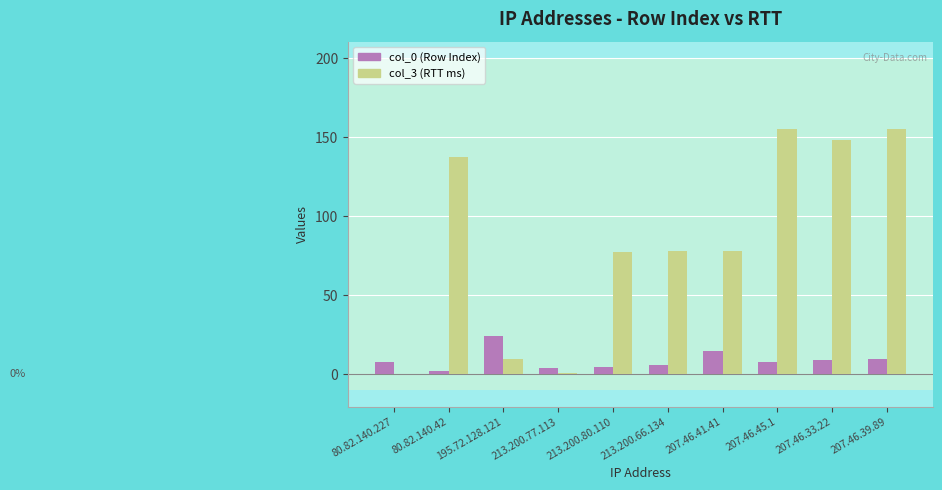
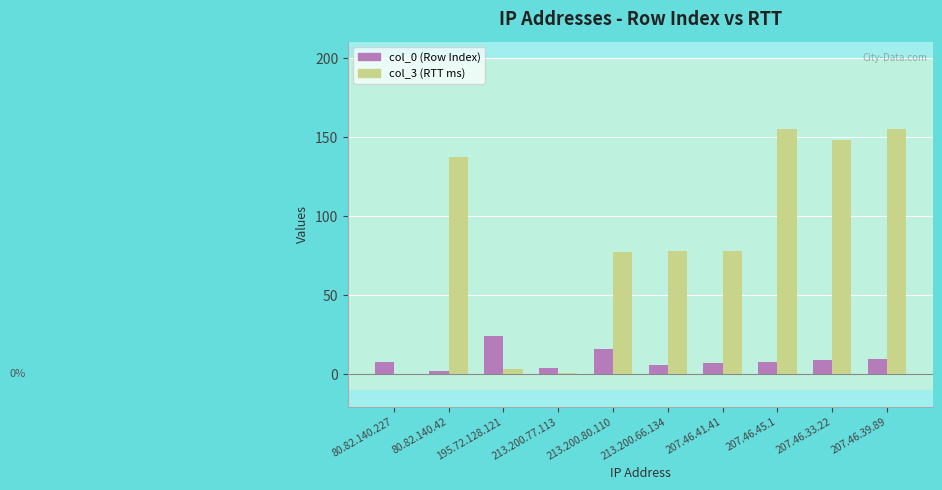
  {
    "col_0 (Row Index)": {
      "80.82.140.227": 8,
      "80.82.140.42": 2,
      "195.72.128.121": 24,
      "213.200.77.113": 4,
-     "213.200.80.110": 5,
+     "213.200.80.110": 16,
      "213.200.66.134": 6,
-     "207.46.41.41": 15,
+     "207.46.41.41": 7,
      "207.46.45.1": 8,
      "207.46.33.22": 9,
      "207.46.39.89": 10
    },
    "col_3 (RTT ms)": {
      "80.82.140.42": 137,
-     "195.72.128.121": 10,
+     "195.72.128.121": 3,
      "213.200.80.110": 78,
      "213.200.66.134": 78,
      "207.46.41.41": 78,
      "207.46.45.1": 155,
      "207.46.33.22": 148,
      "207.46.39.89": 155
    }
  }
